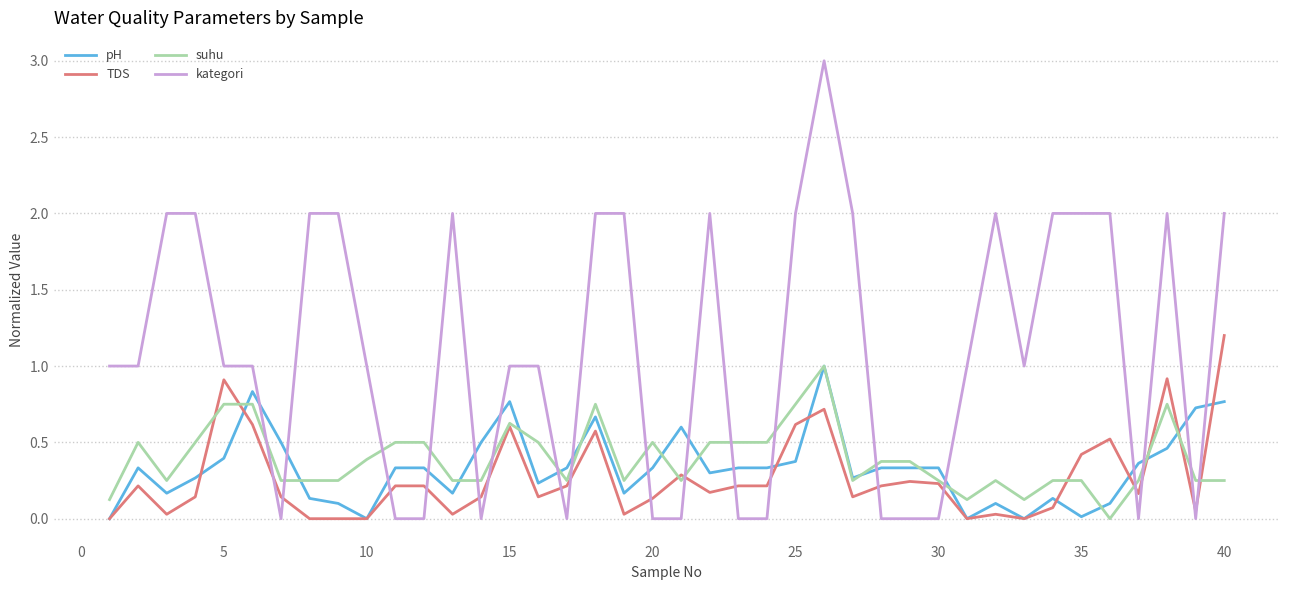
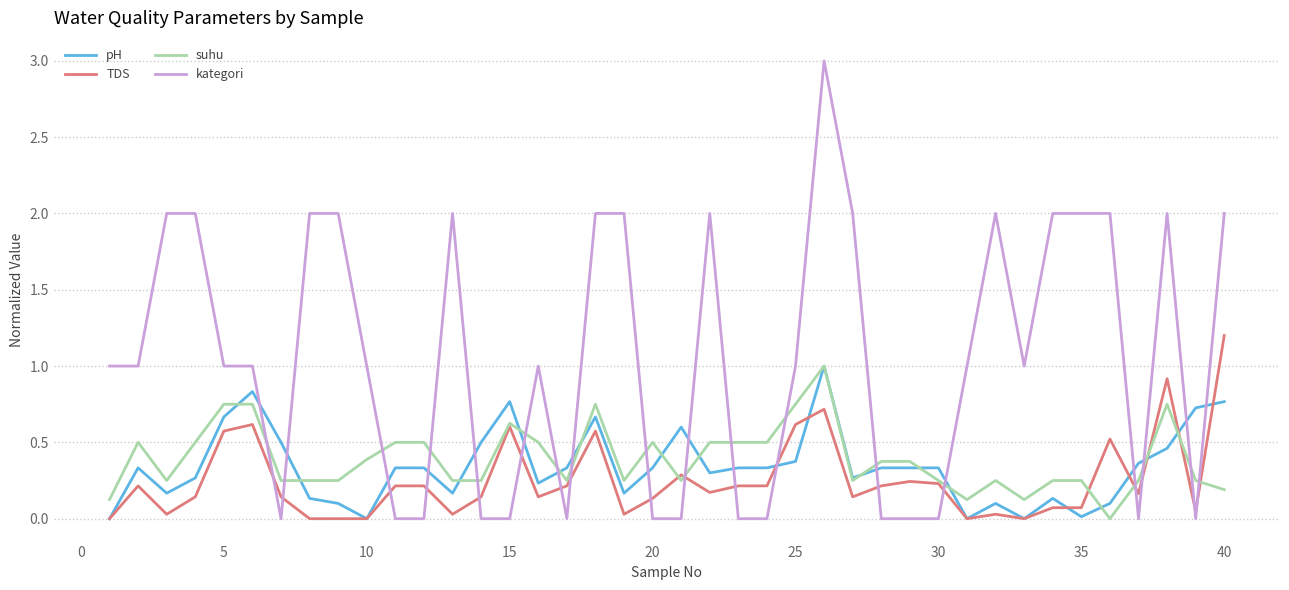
  {
    "pH": {
-     "5": 0.40,
+     "5": 0.67,
      "15": 0.77,
      "20": 0.33,
      "25": 0.38,
      "30": 0.33,
      "35": 0.01,
      "40": 0.77
    },
    "TDS": {
-     "5": 0.91,
+     "5": 0.57,
      "15": 0.60,
      "20": 0.13,
      "25": 0.62,
      "30": 0.23,
-     "35": 0.42,
+     "35": 0.07,
      "40": 1.20
    },
    "suhu": {
      "5": 0.75,
      "10": 0.39,
      "15": 0.63,
      "20": 0.50,
      "25": 0.75,
      "30": 0.25,
      "35": 0.25,
-     "40": 0.25
+     "40": 0.19
    },
    "kategori": {
      "5": 1,
      "10": 1,
-     "15": 1,
+     "15": 0,
      "20": 0,
-     "25": 2,
+     "25": 1,
      "30": 0,
      "35": 2,
      "40": 2
    }
  }
